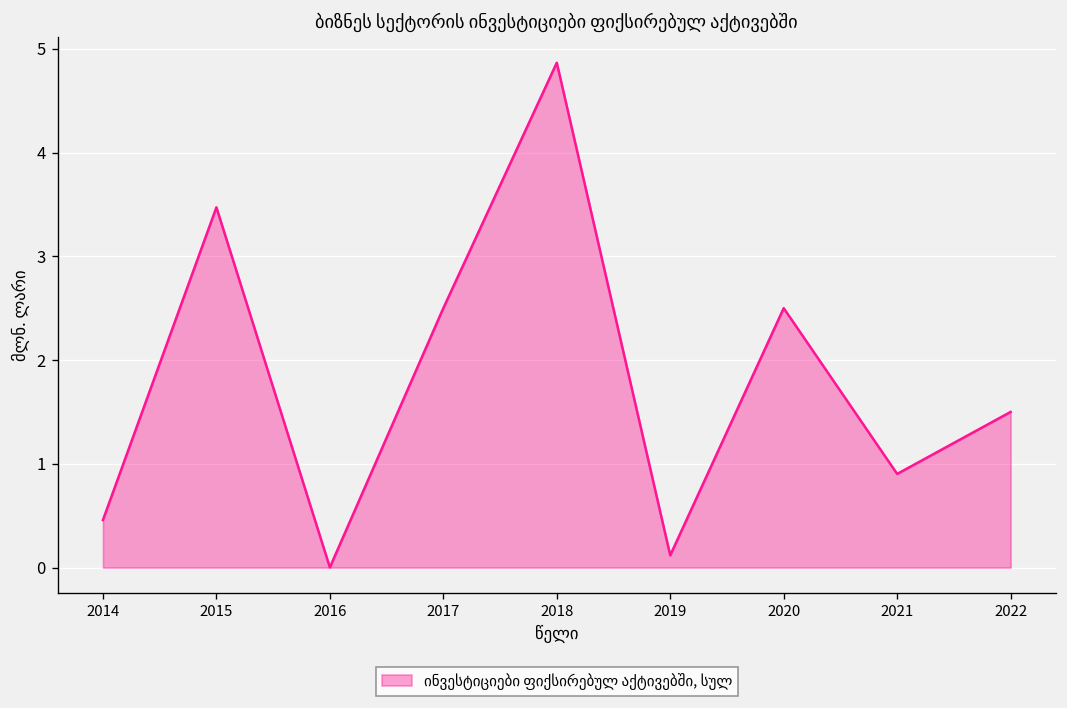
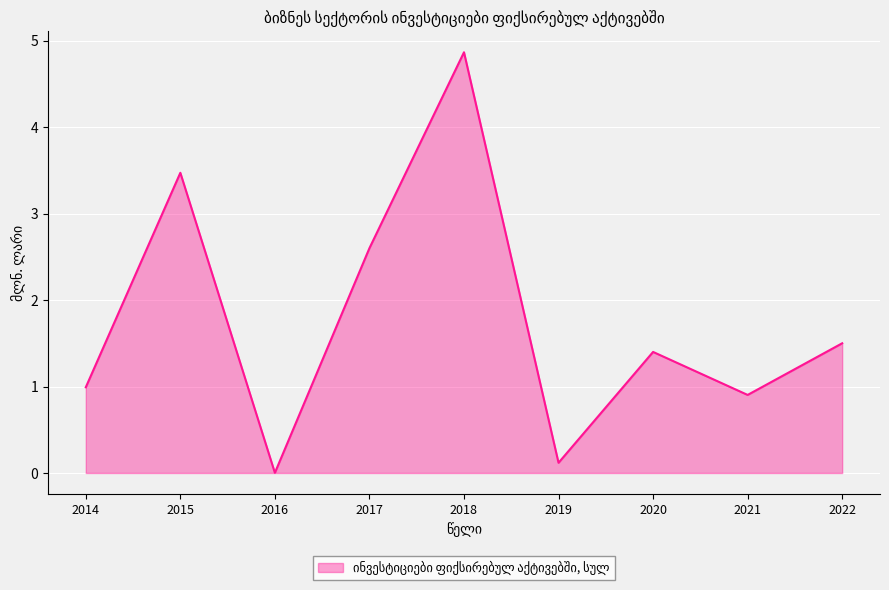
  {
-   "2014": 0.5,
+   "2014": 1.0,
    "2015": 3.5,
    "2016": 0.0,
-   "2017": 2.5,
+   "2017": 2.6,
    "2018": 4.9,
    "2019": 0.1,
-   "2020": 2.5,
+   "2020": 1.4,
    "2021": 0.9,
    "2022": 1.5
  }
